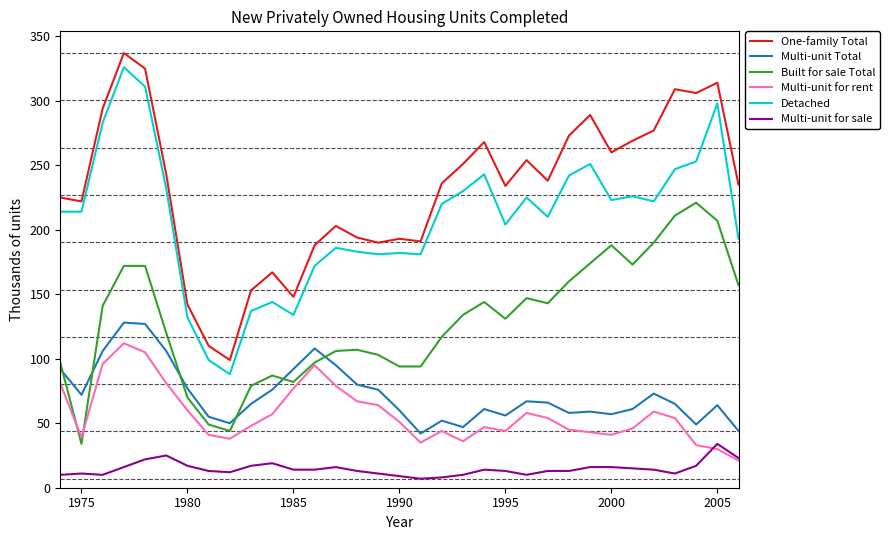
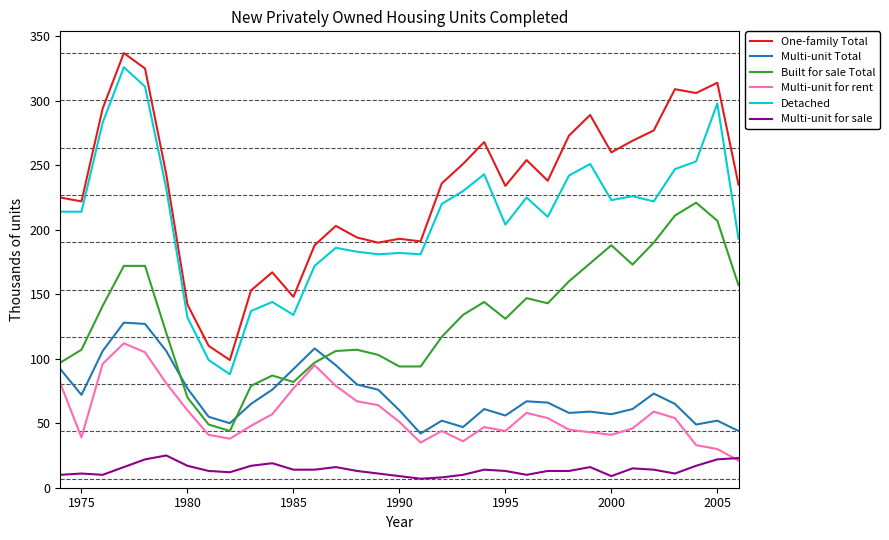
  {
    "One-family Total": {
      "1975": 222,
      "1980": 142,
      "1985": 148,
      "1990": 193,
      "1995": 234,
      "2000": 260,
      "2005": 314
    },
    "Multi-unit Total": {
      "1975": 72,
      "1980": 77,
      "1985": 92,
      "1990": 60,
      "1995": 56,
      "2000": 57,
-     "2005": 64
+     "2005": 52
    },
    "Built for sale Total": {
-     "1975": 34,
+     "1975": 107,
      "1980": 70,
      "1985": 82,
      "1990": 94,
      "1995": 131,
      "2000": 188,
      "2005": 207
    },
    "Multi-unit for rent": {
      "1975": 39,
      "1980": 60,
      "1985": 77,
      "1990": 51,
      "1995": 44,
      "2000": 41,
      "2005": 30
    },
    "Detached": {
      "1975": 214,
      "1980": 132,
      "1985": 134,
      "1990": 182,
      "1995": 204,
      "2000": 223,
      "2005": 298
    },
    "Multi-unit for sale": {
      "1975": 11,
      "1980": 17,
      "1985": 14,
      "1990": 9,
      "1995": 13,
-     "2000": 16,
-     "2005": 34
+     "2000": 9,
+     "2005": 22
    }
  }
